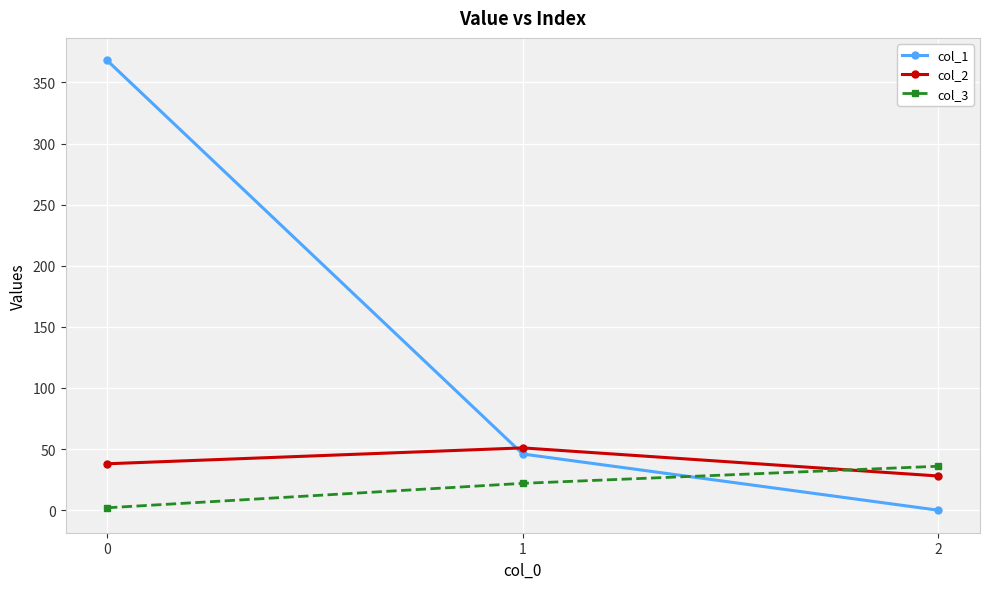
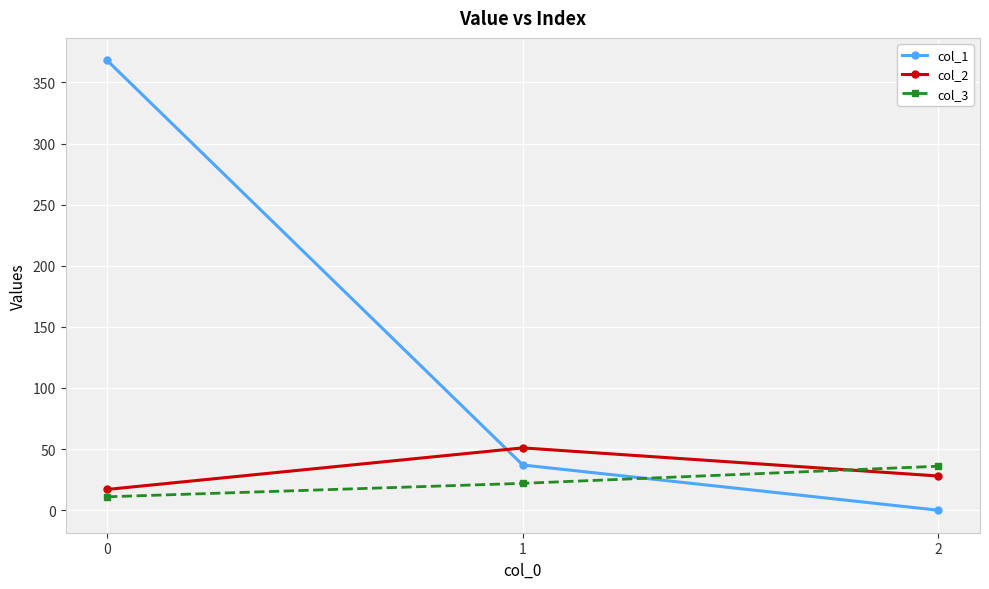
  {
    "col_1": {
      "0": 368,
-     "1": 46,
+     "1": 37,
      "2": 0
    },
    "col_2": {
-     "0": 38,
+     "0": 17,
      "1": 51,
      "2": 28
    },
    "col_3": {
-     "0": 2,
+     "0": 11,
      "1": 22,
      "2": 36
    }
  }
